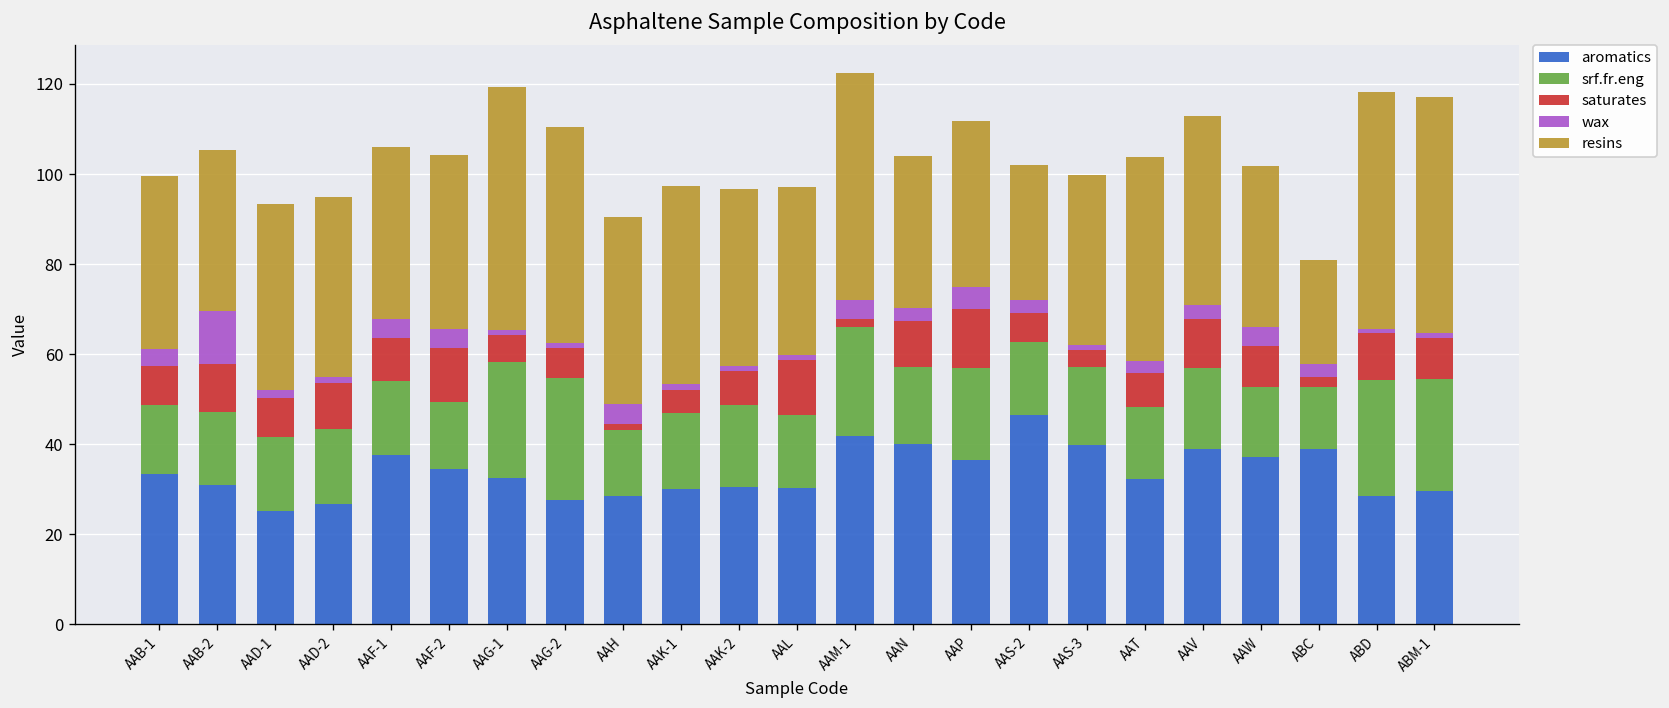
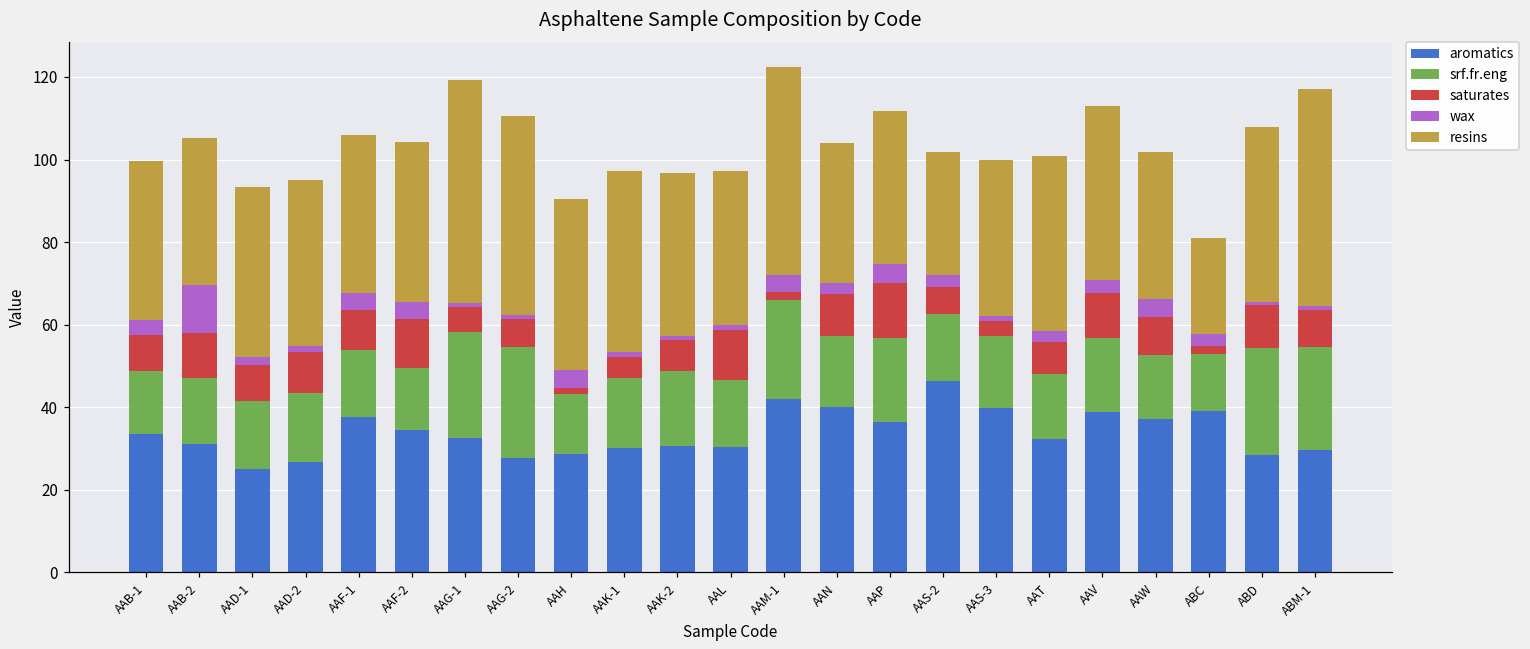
  {
    "aromatics": {
      "AAB-1": 33,
      "AAB-2": 31,
      "AAD-1": 25,
      "AAD-2": 27,
      "AAF-1": 38,
      "AAF-2": 35,
      "AAG-1": 33,
      "AAG-2": 28,
      "AAH": 29,
      "AAK-1": 30,
      "AAK-2": 31,
      "AAL": 30,
      "AAM-1": 42,
      "AAN": 40,
      "AAP": 36,
      "AAS-2": 46,
      "AAS-3": 40,
      "AAT": 32,
      "AAV": 39,
      "AAW": 37,
      "ABC": 39,
      "ABD": 28,
      "ABM-1": 30
    },
    "srf.fr.eng": {
      "AAB-1": 15,
      "AAB-2": 16,
      "AAD-1": 17,
      "AAD-2": 17,
      "AAF-1": 16,
      "AAF-2": 15,
      "AAG-1": 26,
      "AAG-2": 27,
      "AAH": 14,
      "AAK-1": 17,
      "AAK-2": 18,
      "AAL": 16,
      "AAM-1": 24,
      "AAN": 17,
      "AAP": 20,
      "AAS-2": 16,
      "AAS-3": 17,
      "AAT": 16,
      "AAV": 18,
      "AAW": 16,
      "ABC": 14,
      "ABD": 26,
      "ABM-1": 25
    },
    "saturates": {
      "AAB-1": 9,
      "AAB-2": 11,
      "AAD-1": 9,
      "AAD-2": 10,
      "AAF-1": 10,
      "AAF-2": 12,
      "AAG-1": 6,
      "AAG-2": 7,
      "AAH": 2,
      "AAK-1": 5,
      "AAK-2": 8,
      "AAL": 12,
      "AAM-1": 2,
      "AAN": 10,
      "AAP": 13,
      "AAS-2": 6,
      "AAS-3": 4,
      "AAT": 8,
      "AAV": 11,
      "AAW": 9,
      "ABC": 2,
      "ABD": 10,
      "ABM-1": 9
    },
    "wax": {
      "AAB-1": 4,
      "AAB-2": 12,
      "AAD-1": 2,
      "AAD-2": 1,
      "AAF-1": 4,
      "AAF-2": 4,
      "AAG-1": 1,
      "AAG-2": 1,
      "AAH": 4,
      "AAK-1": 1,
      "AAK-2": 1,
      "AAL": 1,
      "AAM-1": 4,
      "AAN": 3,
      "AAP": 5,
      "AAS-2": 3,
      "AAS-3": 1,
      "AAT": 3,
      "AAV": 3,
      "AAW": 4,
      "ABC": 3,
      "ABD": 1,
      "ABM-1": 1
    },
    "resins": {
      "AAB-1": 38,
      "AAB-2": 36,
      "AAD-1": 41,
      "AAD-2": 40,
      "AAF-1": 38,
      "AAF-2": 39,
      "AAG-1": 54,
      "AAG-2": 48,
      "AAH": 41,
      "AAK-1": 44,
      "AAK-2": 39,
      "AAL": 37,
      "AAM-1": 50,
      "AAN": 34,
      "AAP": 37,
      "AAS-2": 30,
      "AAS-3": 38,
-     "AAT": 45,
+     "AAT": 43,
      "AAV": 42,
      "AAW": 36,
      "ABC": 23,
-     "ABD": 53,
+     "ABD": 42,
      "ABM-1": 52
    }
  }
